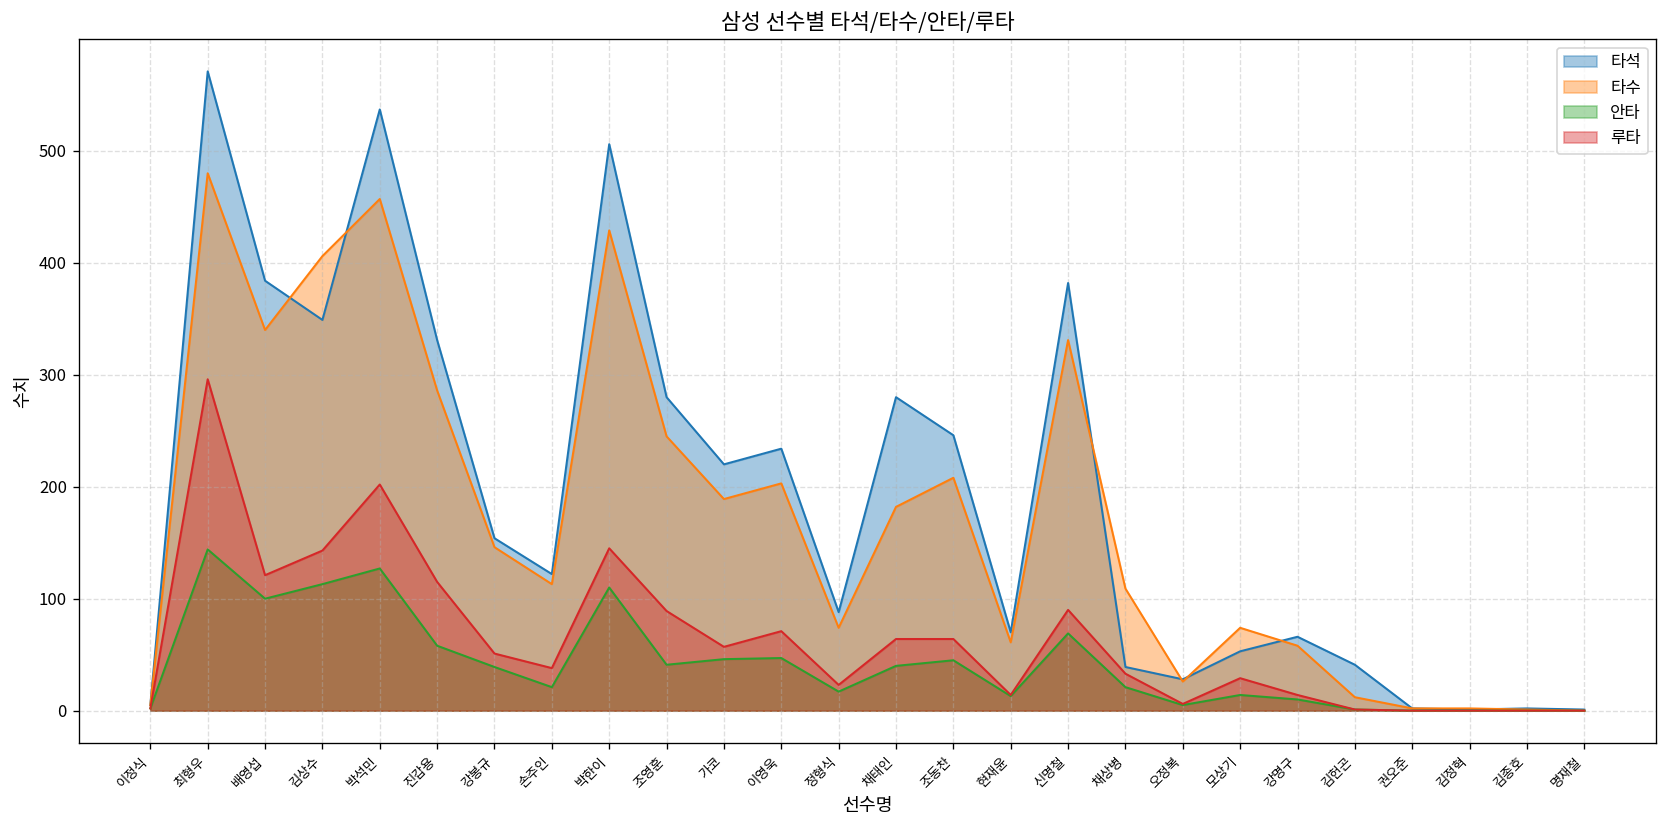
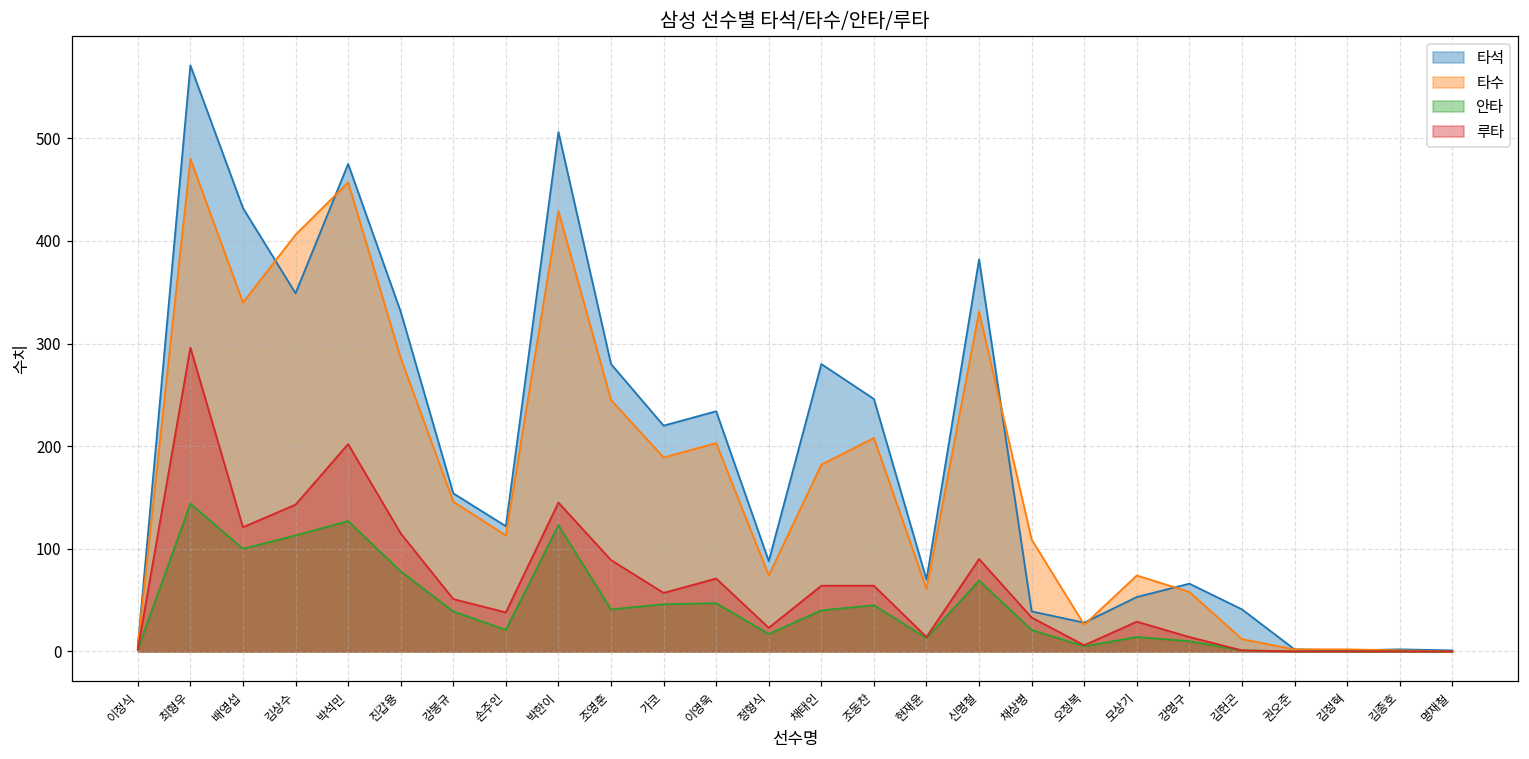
  {
    "타석": {
      "최형우": 570,
-     "배영섭": 380,
+     "배영섭": 430,
      "김상수": 350,
-     "박석민": 540,
+     "박석민": 480,
      "진갑용": 330,
      "강봉규": 150,
      "손주인": 120,
      "박한이": 510,
      "조영훈": 280,
      "가코": 220,
      "이영욱": 230,
      "정형식": 90,
      "채태인": 280,
      "조동찬": 250,
      "현재윤": 70,
      "신명철": 380,
      "채상병": 40,
      "모상기": 50,
      "강명구": 70,
      "김헌곤": 40
    },
    "안타": {
      "최형우": 140,
      "배영섭": 100,
      "김상수": 110,
      "박석민": 130,
-     "진갑용": 60,
+     "진갑용": 80,
      "강봉규": 40,
      "손주인": 20,
-     "박한이": 110,
+     "박한이": 120,
      "조영훈": 40,
      "가코": 50,
      "이영욱": 50,
      "정형식": 20,
      "채태인": 40,
      "조동찬": 50,
      "신명철": 70,
      "채상병": 20,
      "모상기": 10,
      "강명구": 10
    }
  }
